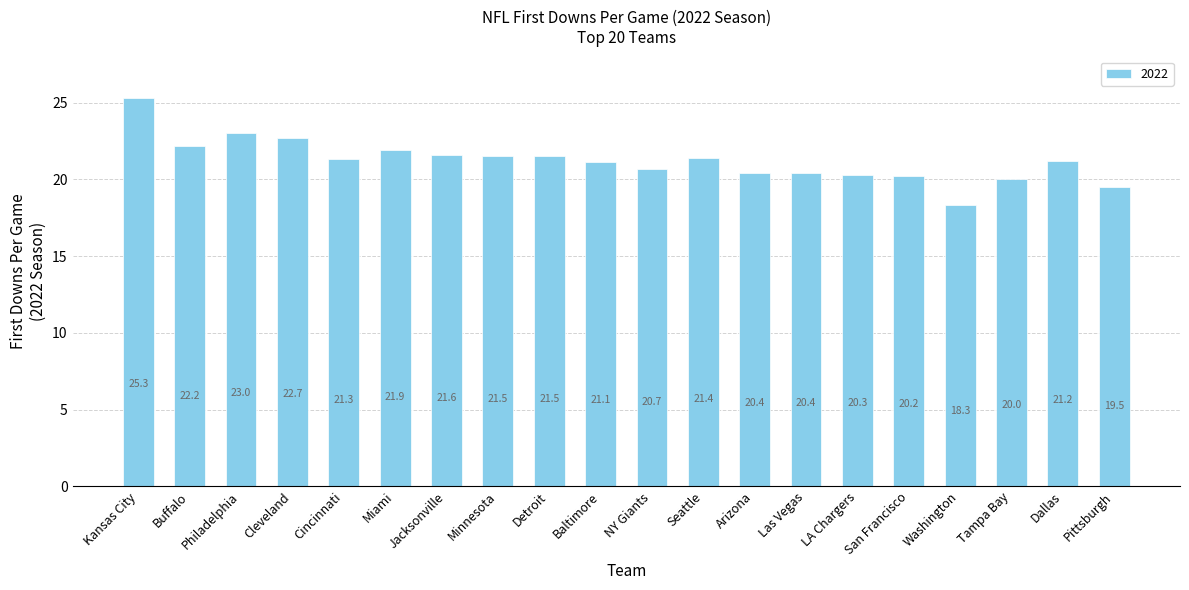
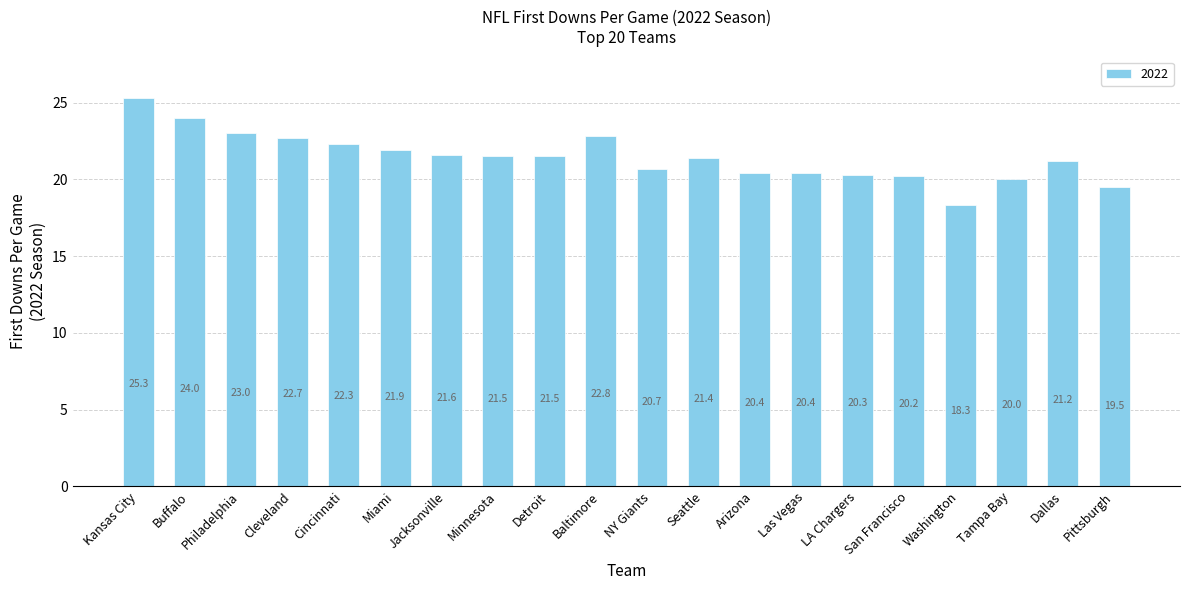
  {
    "Kansas City": 25.3,
-   "Buffalo": 22.2,
+   "Buffalo": 24.0,
    "Philadelphia": 23.0,
    "Cleveland": 22.7,
-   "Cincinnati": 21.3,
+   "Cincinnati": 22.3,
    "Miami": 21.9,
    "Jacksonville": 21.6,
    "Minnesota": 21.5,
    "Detroit": 21.5,
-   "Baltimore": 21.1,
+   "Baltimore": 22.8,
    "NY Giants": 20.7,
    "Seattle": 21.4,
    "Arizona": 20.4,
    "Las Vegas": 20.4,
    "LA Chargers": 20.3,
    "San Francisco": 20.2,
    "Washington": 18.3,
    "Tampa Bay": 20.0,
    "Dallas": 21.2,
    "Pittsburgh": 19.5
  }
